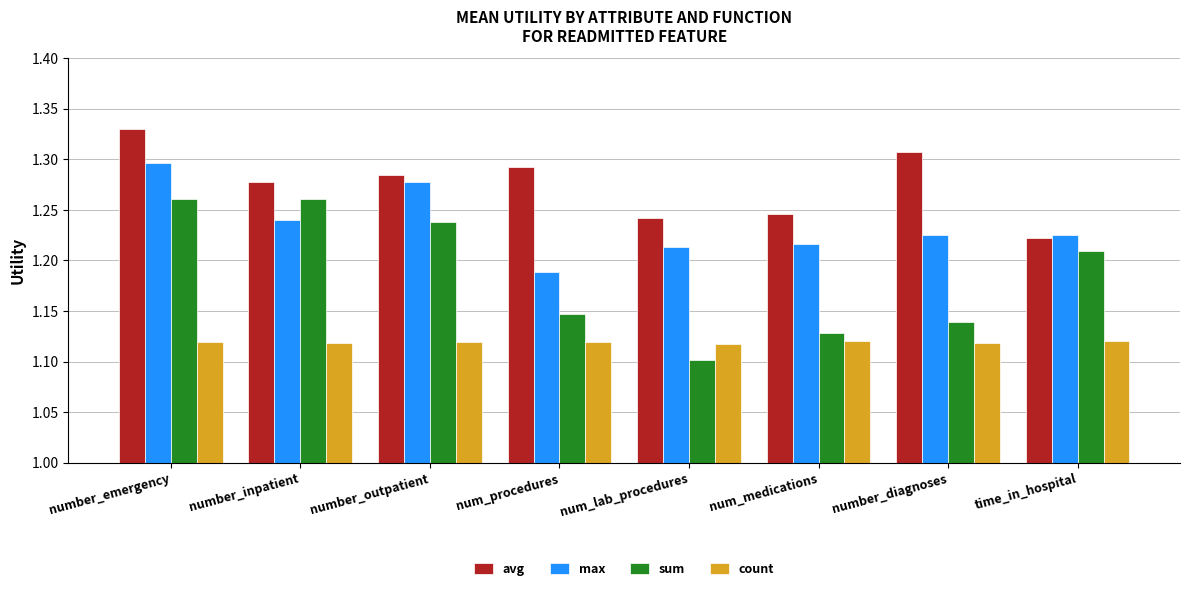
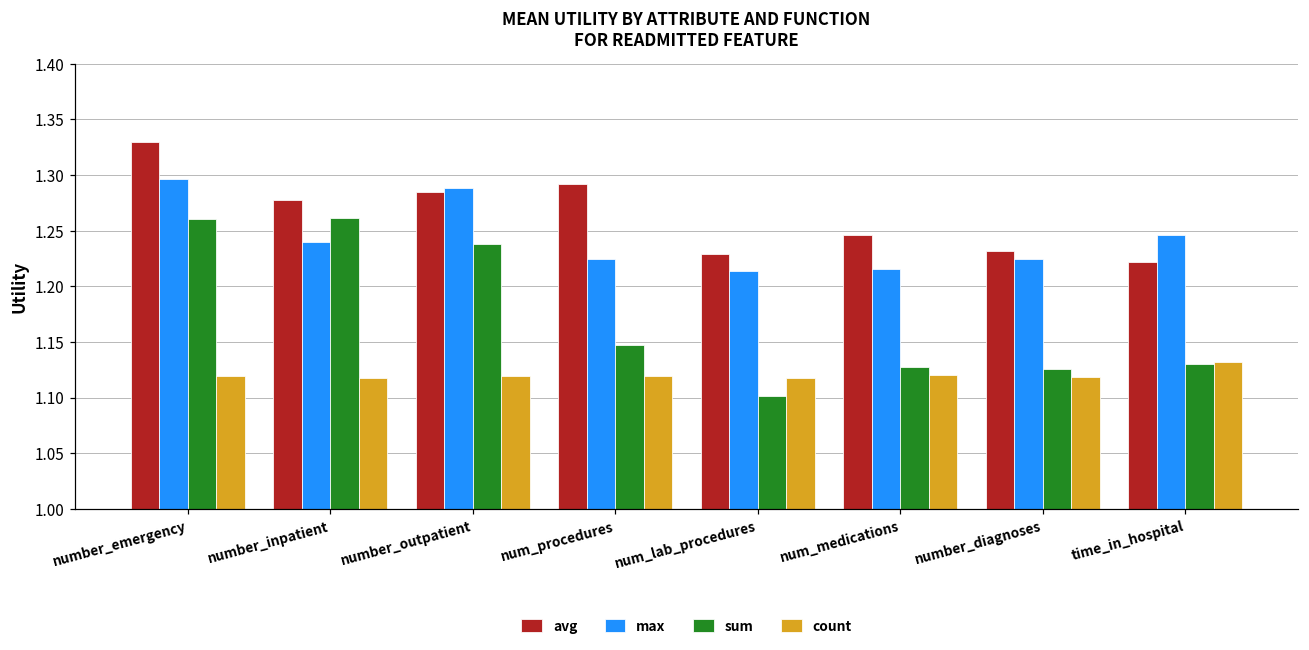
  {
    "avg": {
      "number_emergency": 1.330,
      "number_inpatient": 1.278,
      "number_outpatient": 1.285,
      "num_procedures": 1.292,
-     "num_lab_procedures": 1.242,
+     "num_lab_procedures": 1.229,
      "num_medications": 1.246,
-     "number_diagnoses": 1.307,
+     "number_diagnoses": 1.231,
      "time_in_hospital": 1.222
    },
    "max": {
      "number_emergency": 1.296,
      "number_inpatient": 1.239,
-     "number_outpatient": 1.278,
-     "num_procedures": 1.188,
+     "number_outpatient": 1.288,
+     "num_procedures": 1.225,
      "num_lab_procedures": 1.214,
      "num_medications": 1.216,
      "number_diagnoses": 1.225,
-     "time_in_hospital": 1.225
+     "time_in_hospital": 1.246
    },
    "sum": {
      "number_emergency": 1.260,
      "number_inpatient": 1.261,
      "number_outpatient": 1.238,
      "num_procedures": 1.147,
      "num_lab_procedures": 1.102,
      "num_medications": 1.128,
-     "number_diagnoses": 1.139,
-     "time_in_hospital": 1.209
+     "number_diagnoses": 1.126,
+     "time_in_hospital": 1.130
    },
    "count": {
      "number_emergency": 1.119,
      "number_inpatient": 1.118,
      "number_outpatient": 1.119,
      "num_procedures": 1.120,
      "num_lab_procedures": 1.118,
      "num_medications": 1.120,
      "number_diagnoses": 1.118,
-     "time_in_hospital": 1.120
+     "time_in_hospital": 1.132
    }
  }
